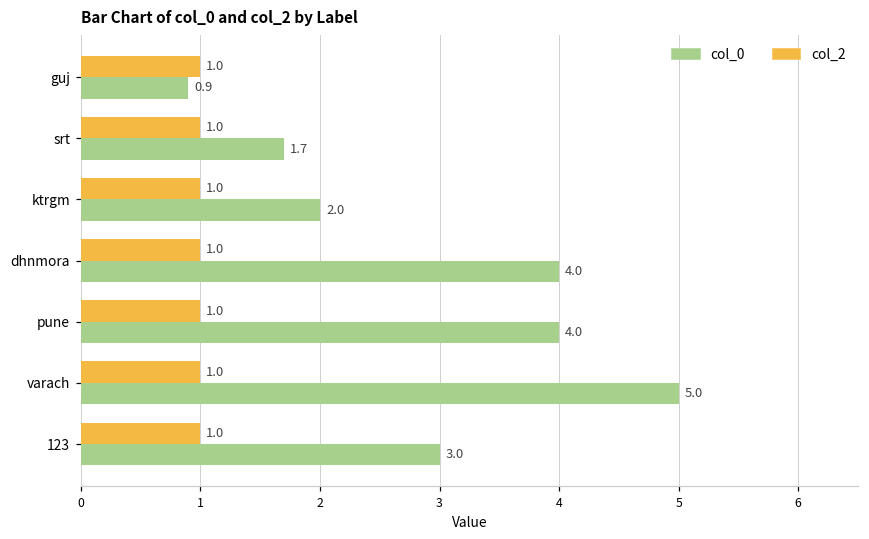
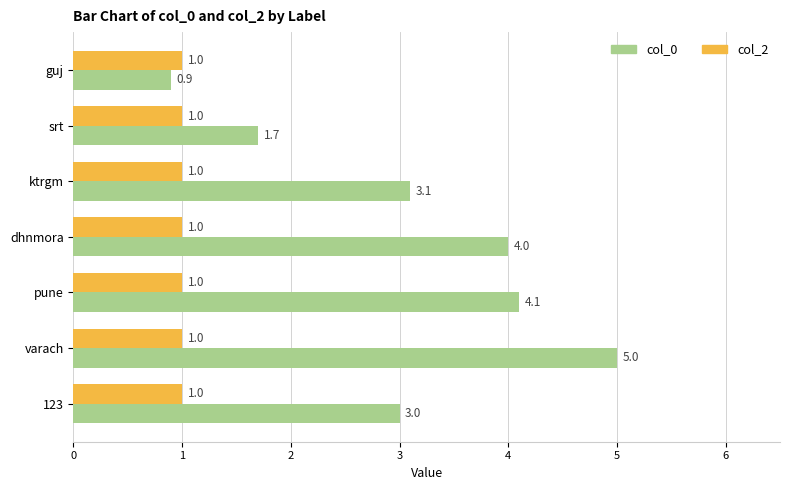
  {
    "col_0": {
      "guj": 0.9,
      "srt": 1.7,
-     "ktrgm": 2.0,
+     "ktrgm": 3.1,
      "dhnmora": 4.0,
-     "pune": 4.0,
+     "pune": 4.1,
      "varach": 5.0,
      "123": 3.0
    },
    "col_2": {
      "guj": 1.0,
      "srt": 1.0,
      "ktrgm": 1.0,
      "dhnmora": 1.0,
      "pune": 1.0,
      "varach": 1.0,
      "123": 1.0
    }
  }
